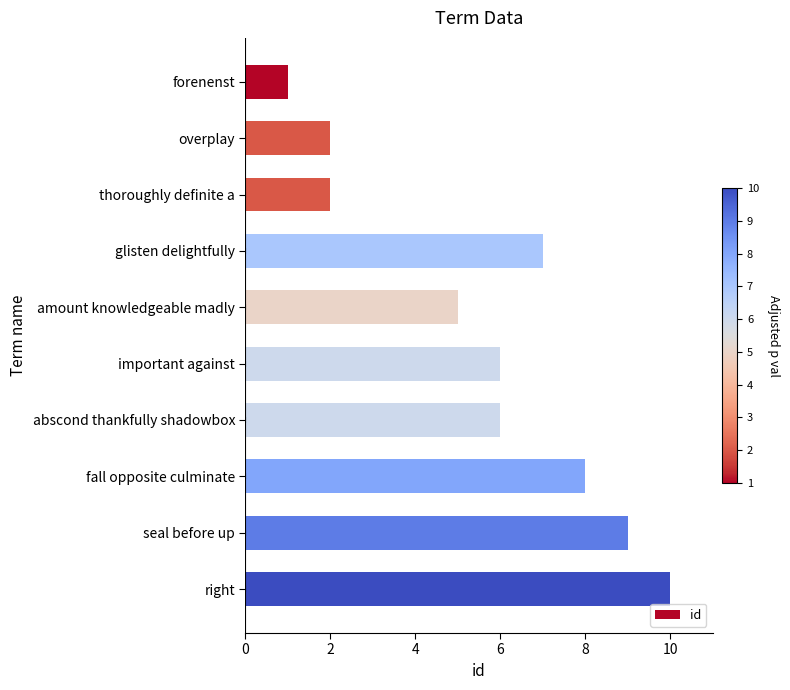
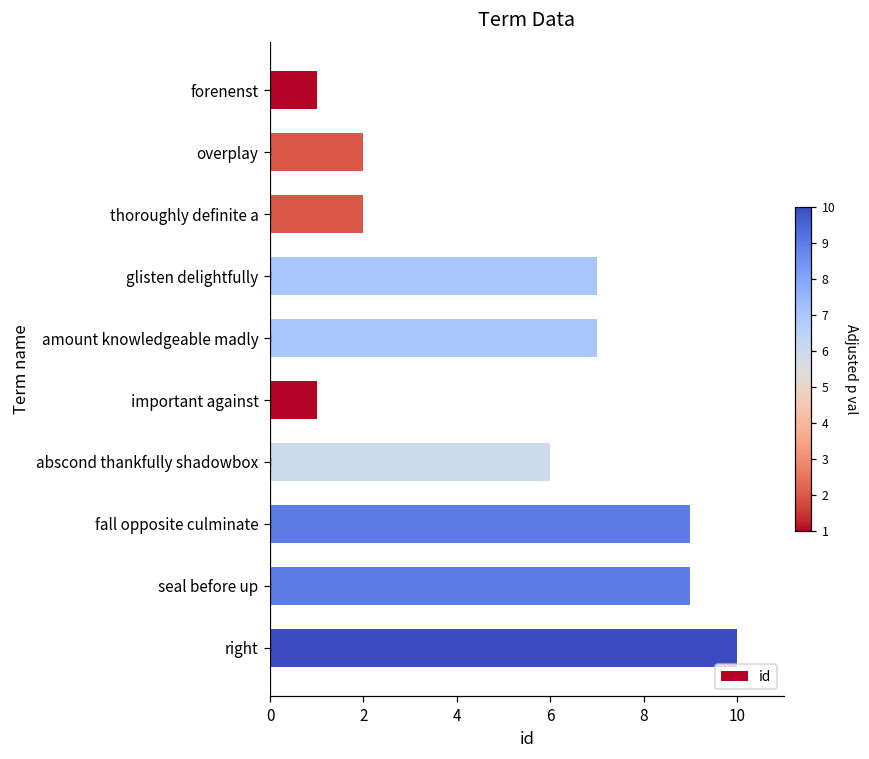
  {
    "id": {
      "forenenst": 1,
      "overplay": 2,
      "thoroughly definite a": 2,
      "glisten delightfully": 7,
-     "amount knowledgeable madly": 5,
-     "important against": 6,
+     "amount knowledgeable madly": 7,
+     "important against": 1,
      "abscond thankfully shadowbox": 6,
-     "fall opposite culminate": 8,
+     "fall opposite culminate": 9,
      "seal before up": 9,
      "right": 10
    }
  }
